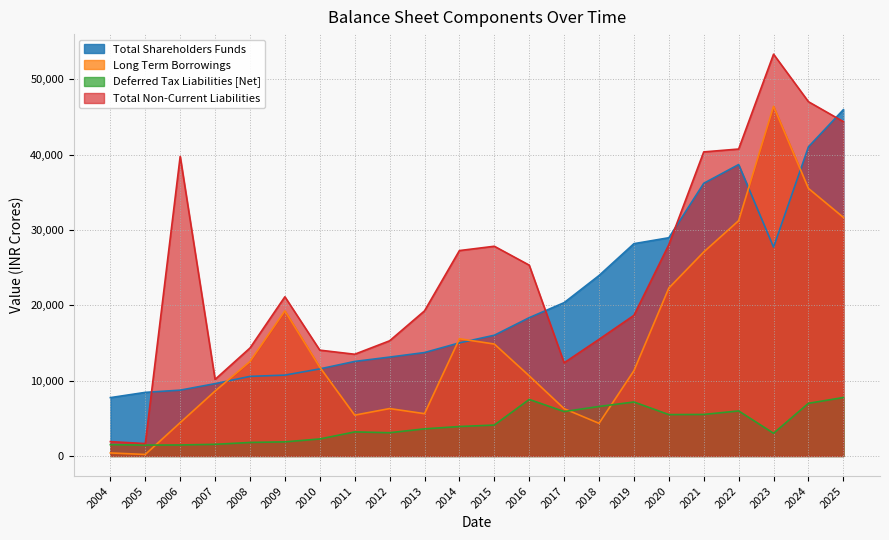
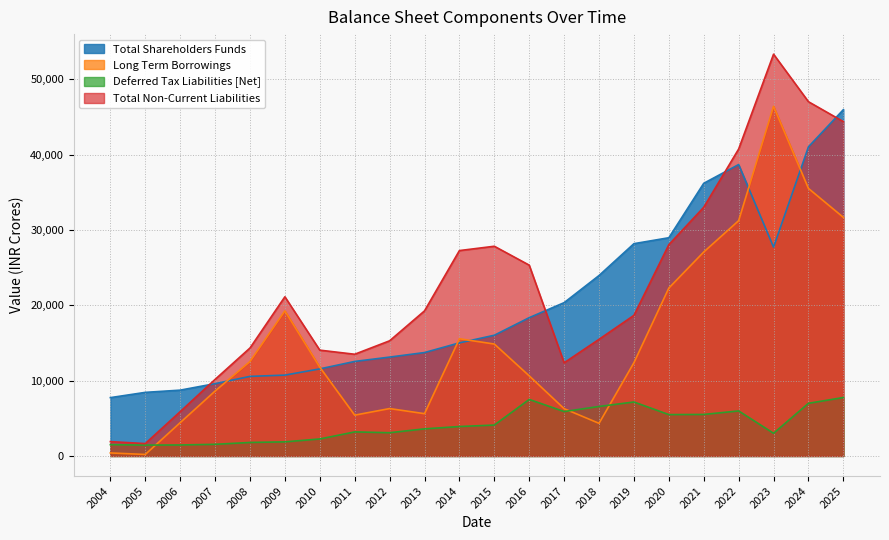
  {
    "Total Shareholders Funds": {
      "2004": "8,000",
      "2005": "8,000",
      "2006": "9,000",
      "2007": "10,000",
      "2008": "11,000",
      "2009": "11,000",
      "2011": "13,000",
      "2012": "13,000",
      "2013": "14,000",
      "2014": "15,000",
      "2015": "16,000",
      "2016": "18,000",
      "2017": "20,000",
      "2018": "24,000",
      "2019": "28,000",
      "2020": "29,000",
      "2021": "36,000",
      "2022": "39,000",
      "2023": "28,000",
      "2024": "41,000",
      "2025": "46,000"
    },
    "Long Term Borrowings": {
      "2004": "0",
      "2005": "0",
      "2006": "4,000",
      "2007": "9,000",
      "2008": "13,000",
      "2009": "19,000",
      "2011": "5,000",
      "2012": "6,000",
      "2013": "6,000",
      "2014": "16,000",
      "2015": "15,000",
      "2016": "11,000",
      "2017": "6,000",
      "2018": "4,000",
-     "2019": "11,000",
+     "2019": "12,000",
      "2020": "22,000",
      "2021": "27,000",
      "2022": "31,000",
      "2023": "46,000",
      "2024": "36,000",
      "2025": "32,000"
    },
    "Deferred Tax Liabilities [Net]": {
      "2004": "1,000",
      "2006": "1,000",
      "2007": "2,000",
      "2008": "2,000",
      "2009": "2,000",
      "2010": "2,000",
      "2011": "3,000",
      "2012": "3,000",
      "2013": "4,000",
      "2014": "4,000",
      "2015": "4,000",
      "2016": "8,000",
      "2017": "6,000",
      "2018": "7,000",
      "2019": "7,000",
      "2020": "5,000",
      "2021": "6,000",
      "2022": "6,000",
      "2023": "3,000",
      "2024": "7,000",
      "2025": "8,000"
    },
    "Total Non-Current Liabilities": {
      "2004": "2,000",
-     "2006": "40,000",
+     "2006": "6,000",
      "2007": "10,000",
      "2008": "14,000",
      "2009": "21,000",
      "2010": "14,000",
      "2011": "14,000",
      "2012": "15,000",
      "2013": "19,000",
      "2014": "27,000",
      "2015": "28,000",
      "2016": "25,000",
      "2017": "12,000",
      "2018": "15,000",
      "2019": "19,000",
      "2020": "28,000",
-     "2021": "40,000",
+     "2021": "33,000",
      "2022": "41,000",
      "2023": "53,000",
      "2024": "47,000",
      "2025": "44,000"
    }
  }
